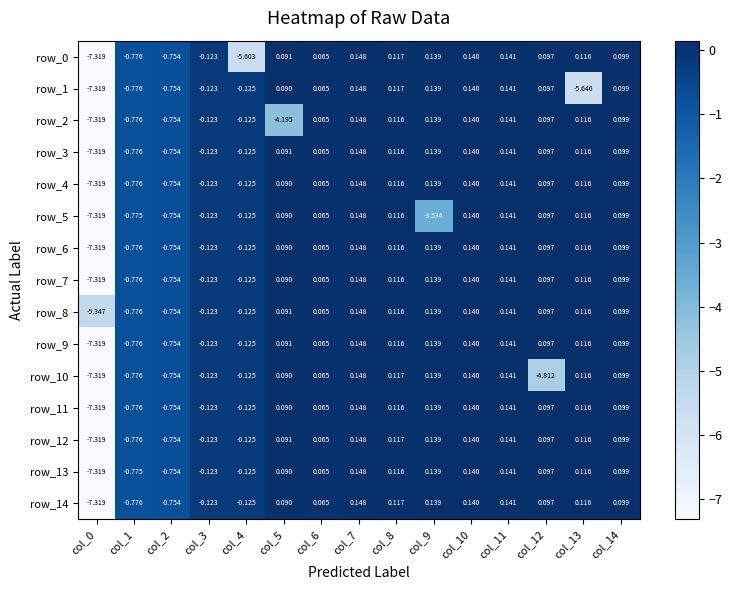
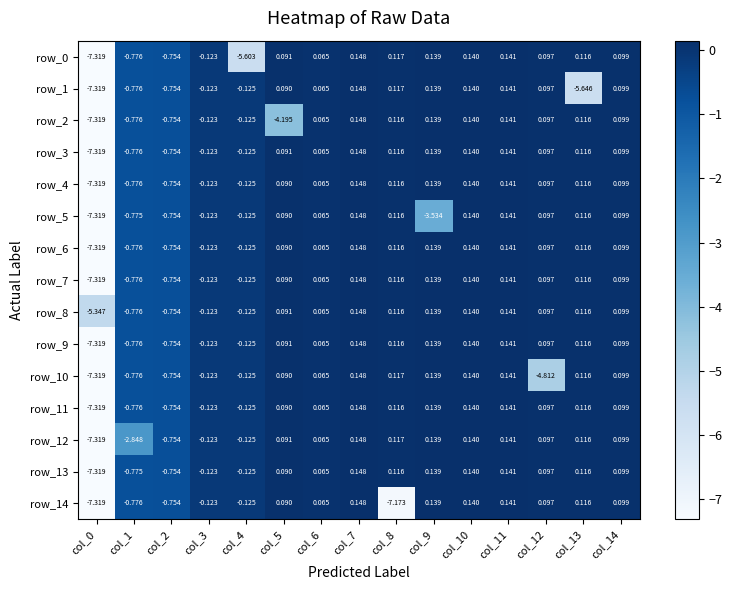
  {
    "row_12": {
      "col_0": -7.319,
-     "col_1": -0.776,
+     "col_1": -2.848,
      "col_2": -0.754,
      "col_3": -0.123,
      "col_4": -0.125,
      "col_5": 0.091,
      "col_6": 0.065,
      "col_7": 0.148,
      "col_8": 0.117,
      "col_9": 0.139,
      "col_10": 0.140,
      "col_11": 0.141,
      "col_12": 0.097,
      "col_13": 0.116,
      "col_14": 0.099
    },
    "row_14": {
      "col_0": -7.319,
      "col_1": -0.776,
      "col_2": -0.754,
      "col_3": -0.123,
      "col_4": -0.125,
      "col_5": 0.090,
      "col_6": 0.065,
      "col_7": 0.148,
-     "col_8": 0.117,
+     "col_8": -7.173,
      "col_9": 0.139,
      "col_10": 0.140,
      "col_11": 0.141,
      "col_12": 0.097,
      "col_13": 0.116,
      "col_14": 0.099
    }
  }
